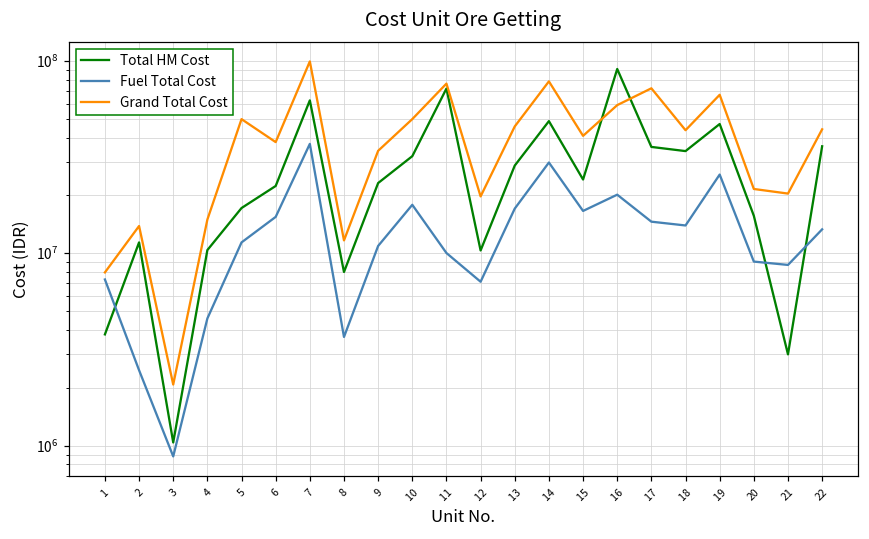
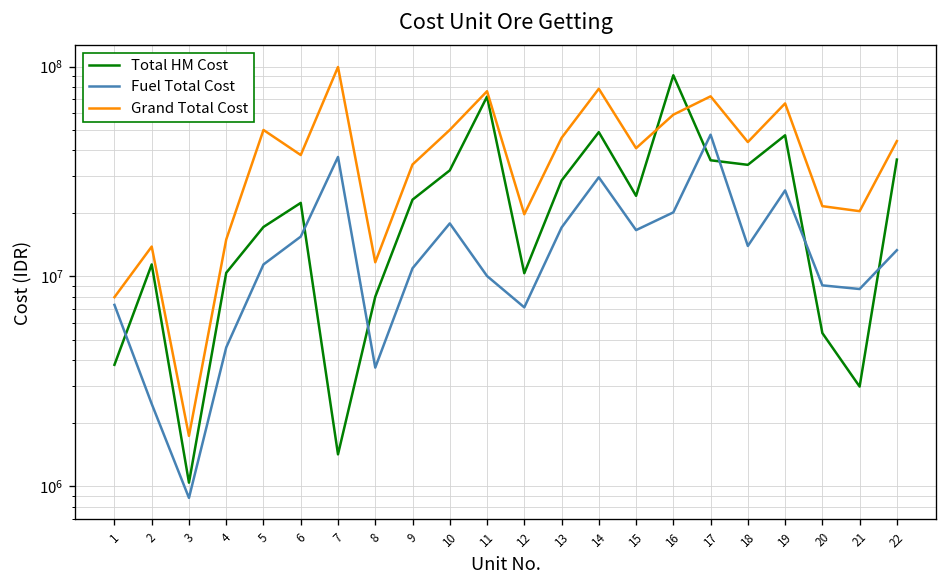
  {
    "Total HM Cost": {
      "1": 3800000,
      "2": 11000000,
      "3": 1000000,
      "4": 10000000,
      "5": 17000000,
      "6": 22000000,
-     "7": 62000000,
+     "7": 1400000,
      "8": 8000000,
      "9": 23000000,
      "10": 32000000,
      "11": 72000000,
      "12": 10000000,
      "13": 29000000,
      "14": 49000000,
      "15": 24000000,
      "16": 90000000,
      "17": 36000000,
      "18": 34000000,
      "19": 47000000,
-     "20": 16000000,
+     "20": 5400000,
      "21": 3000000,
      "22": 36000000
    },
    "Fuel Total Cost": {
      "1": 7300000,
      "2": 2500000,
      "3": 900000,
      "4": 4600000,
      "5": 11000000,
      "6": 15000000,
      "7": 37000000,
      "8": 3700000,
      "9": 11000000,
      "10": 18000000,
      "11": 10000000,
      "12": 7100000,
      "13": 17000000,
      "14": 30000000,
      "15": 17000000,
      "16": 20000000,
-     "17": 15000000,
+     "17": 47000000,
      "18": 14000000,
      "19": 26000000,
      "20": 9000000,
      "21": 9000000,
      "22": 13000000
    },
    "Grand Total Cost": {
      "1": 8000000,
      "2": 14000000,
-     "3": 2100000,
+     "3": 1700000,
      "4": 15000000,
      "5": 50000000,
      "6": 38000000,
      "7": 100000000,
      "8": 12000000,
      "9": 34000000,
      "10": 50000000,
      "11": 80000000,
      "12": 20000000,
      "13": 46000000,
      "14": 80000000,
      "15": 41000000,
      "16": 59000000,
      "17": 72000000,
      "18": 44000000,
      "19": 67000000,
      "20": 22000000,
      "21": 20000000,
      "22": 44000000
    }
  }
